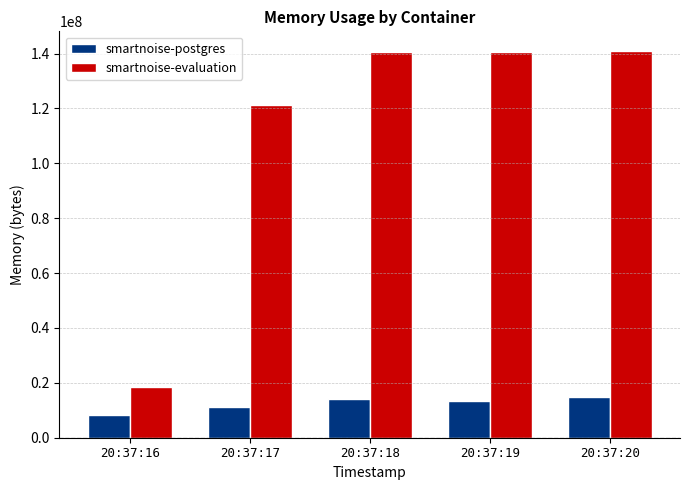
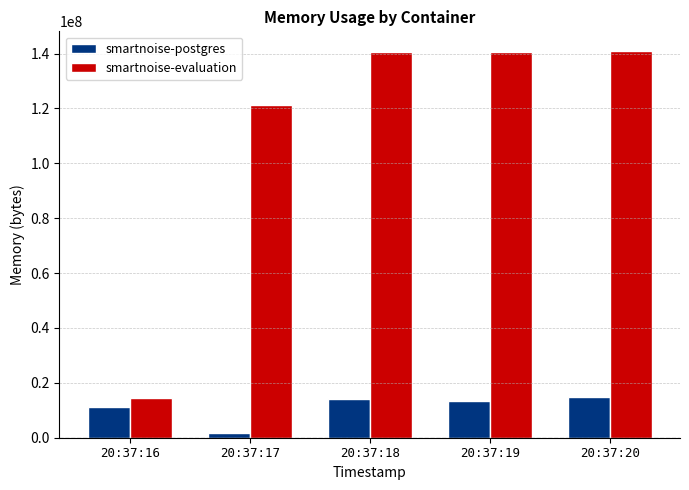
  {
    "smartnoise-postgres": {
-     "20:37:16": 8000000,
-     "20:37:17": 11000000,
+     "20:37:16": 11000000,
+     "20:37:17": 2000000,
      "20:37:18": 14000000,
      "20:37:19": 13000000,
      "20:37:20": 15000000
    },
    "smartnoise-evaluation": {
-     "20:37:16": 19000000,
+     "20:37:16": 15000000,
      "20:37:17": 121000000,
      "20:37:18": 140000000,
      "20:37:19": 141000000,
      "20:37:20": 141000000
    }
  }
